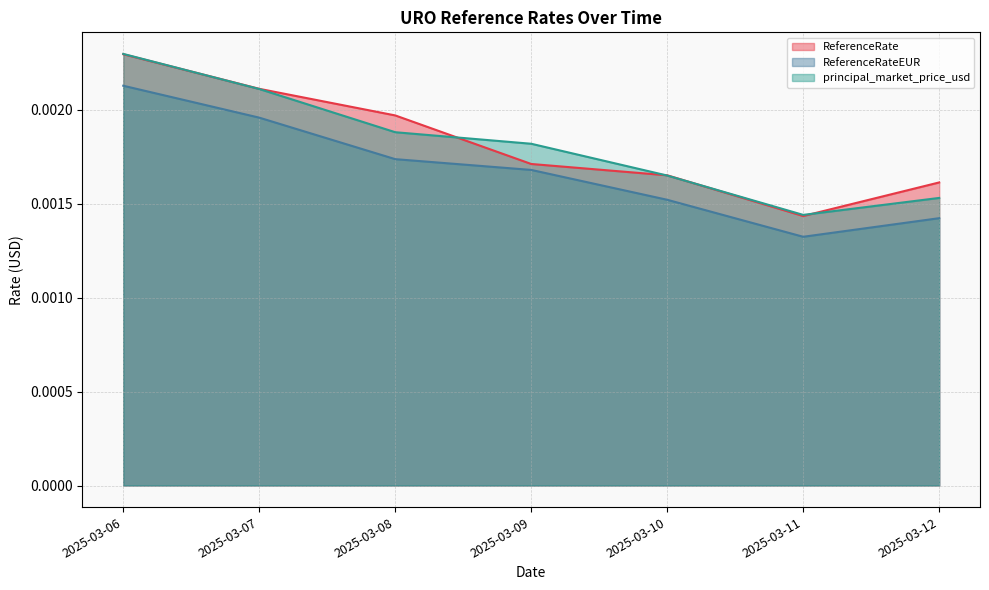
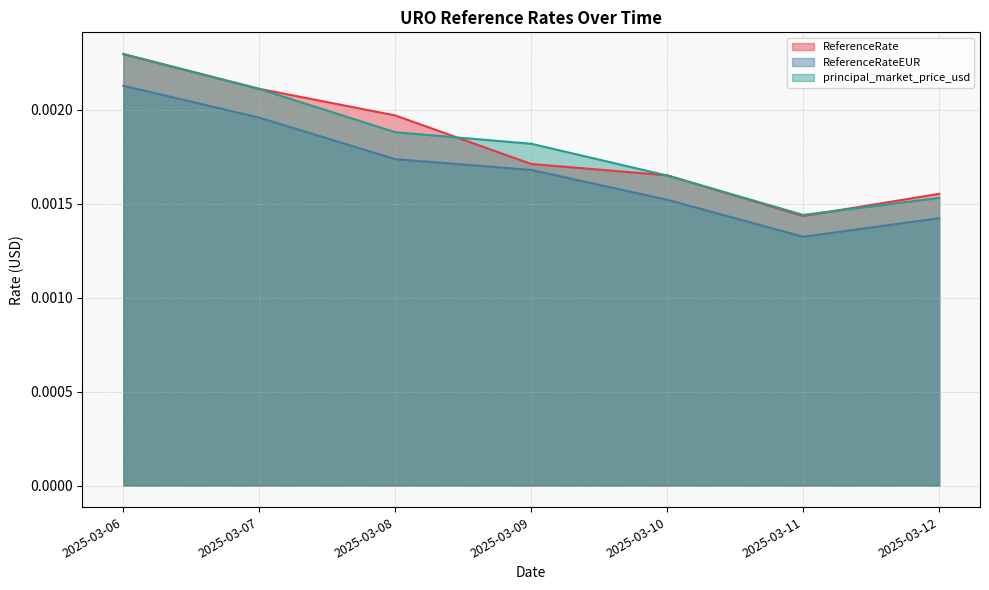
  {
    "ReferenceRate": {
      "2025-03-08": 0.00197,
      "2025-03-09": 0.00171,
-     "2025-03-12": 0.00161
+     "2025-03-12": 0.00155
    }
  }
